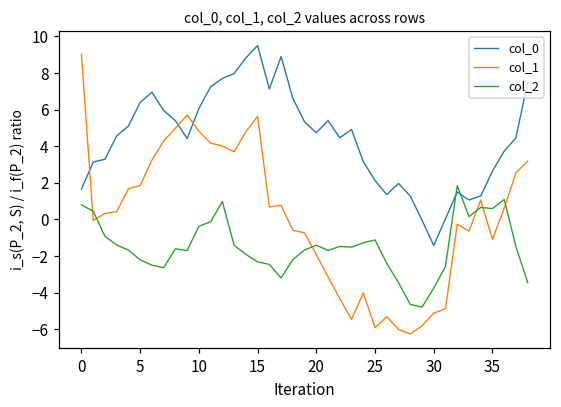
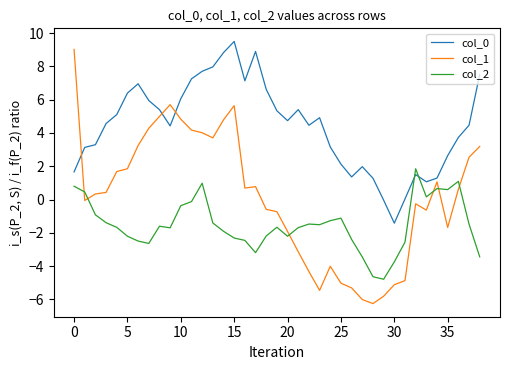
  {
    "col_0": {
      "0": 1.7,
      "5": 6.4,
      "10": 6.1,
      "15": 9.5,
      "20": 4.7,
      "25": 2.1,
      "30": -1.4,
      "35": 2.6
    },
    "col_1": {
      "0": 9.0,
      "5": 1.9,
      "10": 4.8,
      "15": 5.6,
      "20": -1.9,
-     "25": -5.9,
+     "25": -5.0,
      "30": -5.1,
-     "35": -1.1
+     "35": -1.7
    },
    "col_2": {
      "0": 0.8,
      "5": -2.2,
      "10": -0.4,
      "15": -2.3,
-     "20": -1.4,
+     "20": -2.2,
      "25": -1.1,
      "30": -3.7,
      "35": 0.6
    }
  }
